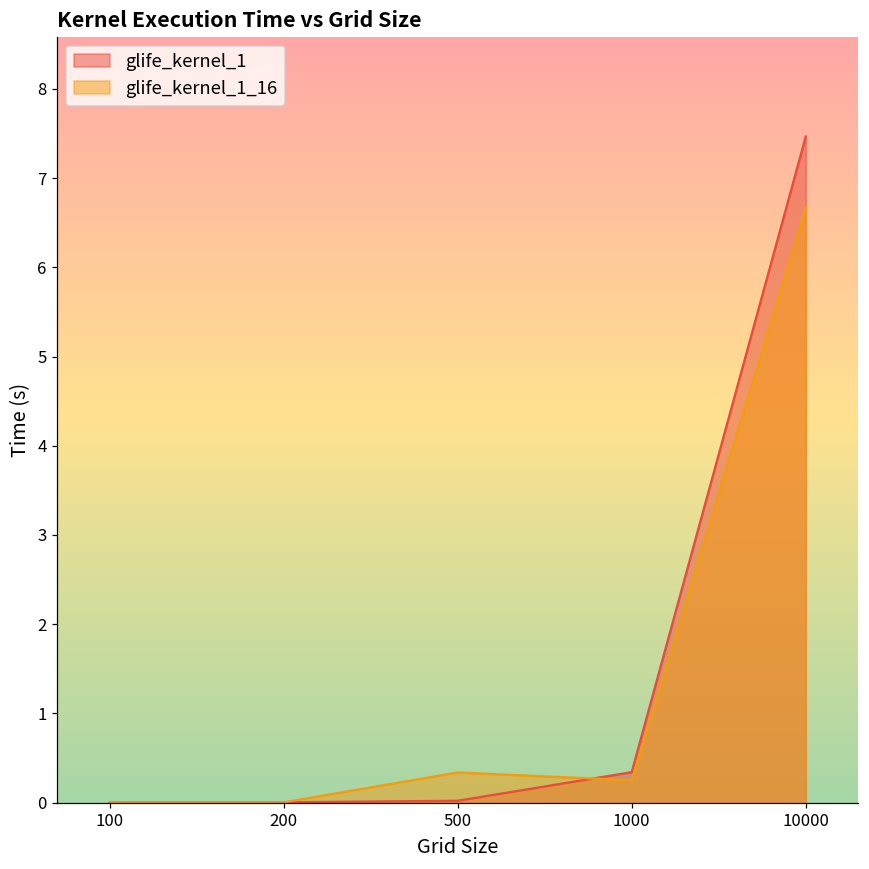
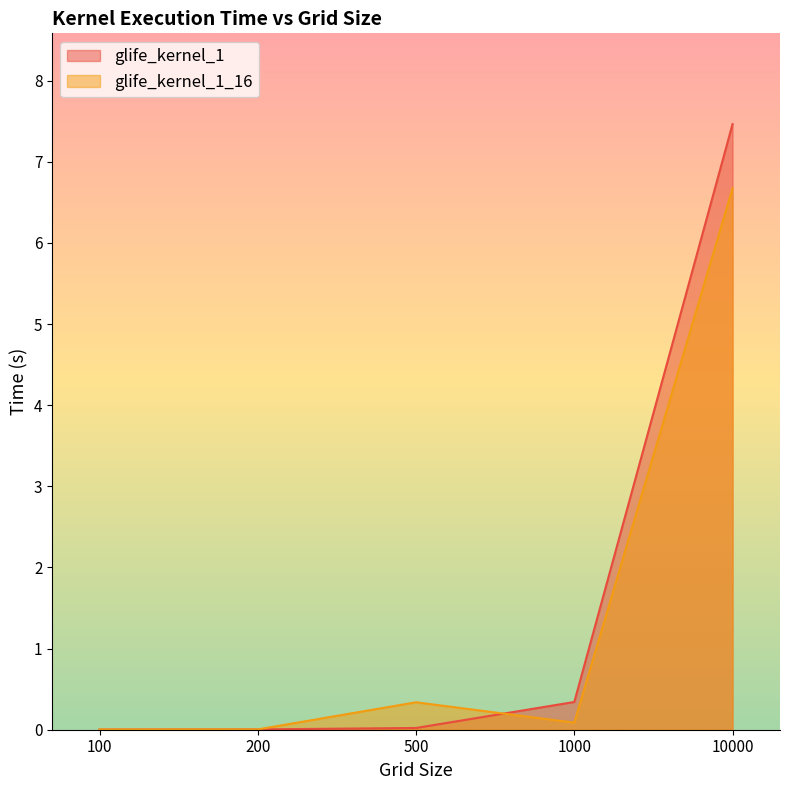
  {
    "glife_kernel_1": {
      "500": 0.0,
      "1000": 0.3,
      "10000": 7.5
    },
    "glife_kernel_1_16": {
      "500": 0.3,
-     "1000": 0.3,
+     "1000": 0.1,
      "10000": 6.7
    }
  }
